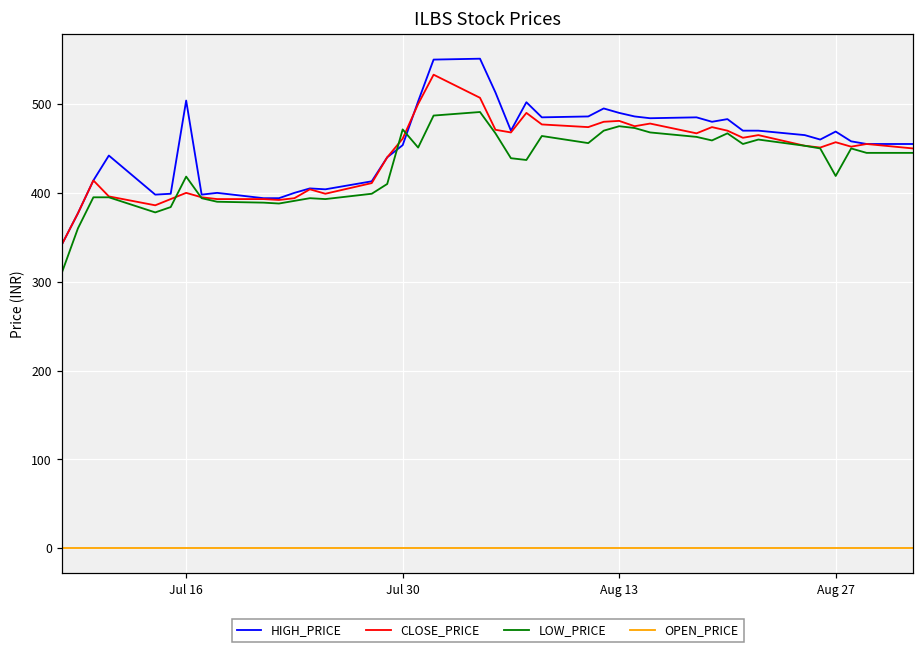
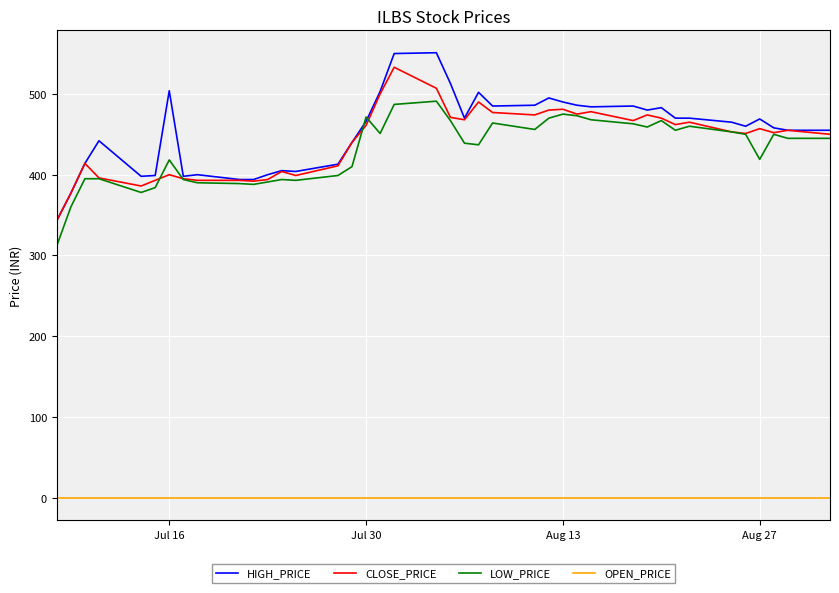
  {
    "HIGH_PRICE": {
      "Jul 16": 500,
-     "Jul 30": 450,
+     "Jul 30": 470,
      "Aug 13": 490,
      "Aug 27": 470
    },
    "CLOSE_PRICE": {
      "Jul 16": 400,
      "Jul 30": 460,
      "Aug 13": 480,
      "Aug 27": 460
    },
    "LOW_PRICE": {
      "Jul 16": 420,
      "Jul 30": 470,
      "Aug 13": 480,
      "Aug 27": 420
    },
    "OPEN_PRICE": {
      "Jul 16": 0,
      "Jul 30": 0,
      "Aug 13": 0,
      "Aug 27": 0
    }
  }
